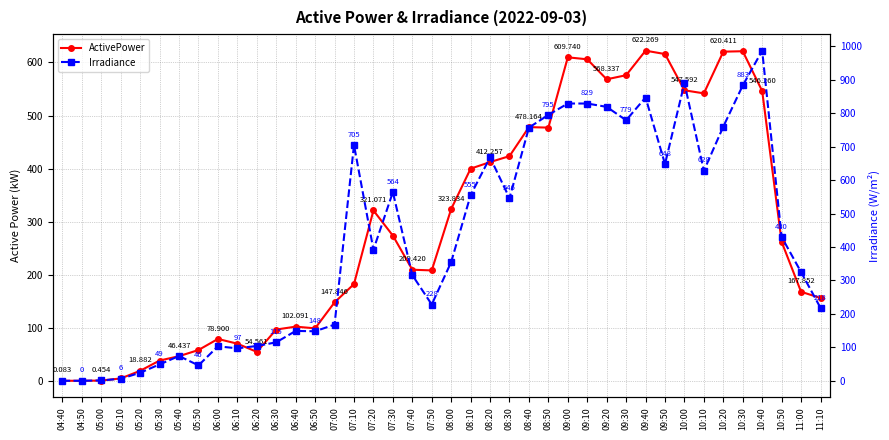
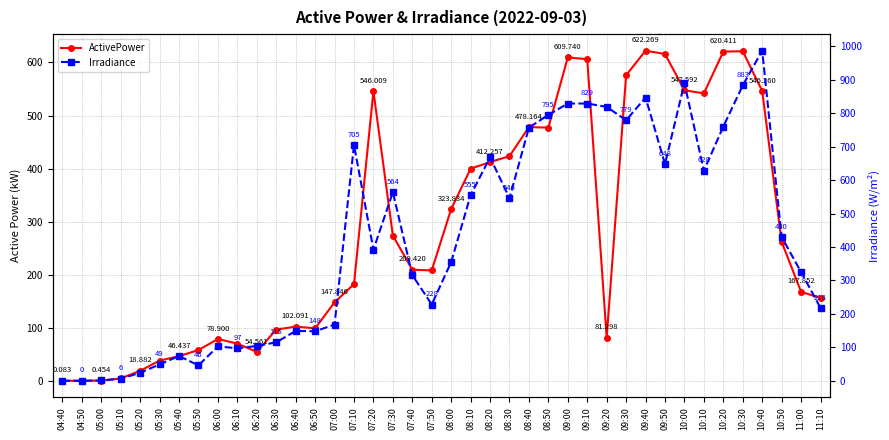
  {
    "ActivePower": {
      "04:40": 0.083,
      "04:50": 0,
      "05:00": 0.454,
      "05:20": 18.882,
      "05:40": 46.437,
      "06:00": 78.900,
      "06:40": 102.091,
      "07:00": 147.846,
-     "07:20": 321.071,
+     "07:20": 546.009,
      "07:40": 209.420,
      "08:00": 323.834,
      "08:40": 478.164,
      "09:00": 609.740,
-     "09:20": 568.337,
+     "09:20": 81.298,
      "09:40": 622.269,
      "10:20": 620.411,
      "10:40": 546.260,
      "11:00": 167.852
    },
    "Irradiance": {
      "04:50": 0,
      "05:10": 6,
      "05:30": 49,
      "06:50": 148,
      "07:10": 705,
      "07:30": 564,
      "07:50": 228,
      "08:10": 555,
      "08:30": 546,
      "08:50": 795,
      "09:10": 829,
      "09:30": 779,
      "09:50": 648,
      "10:10": 628,
      "10:30": 883,
      "10:50": 430
    }
  }
